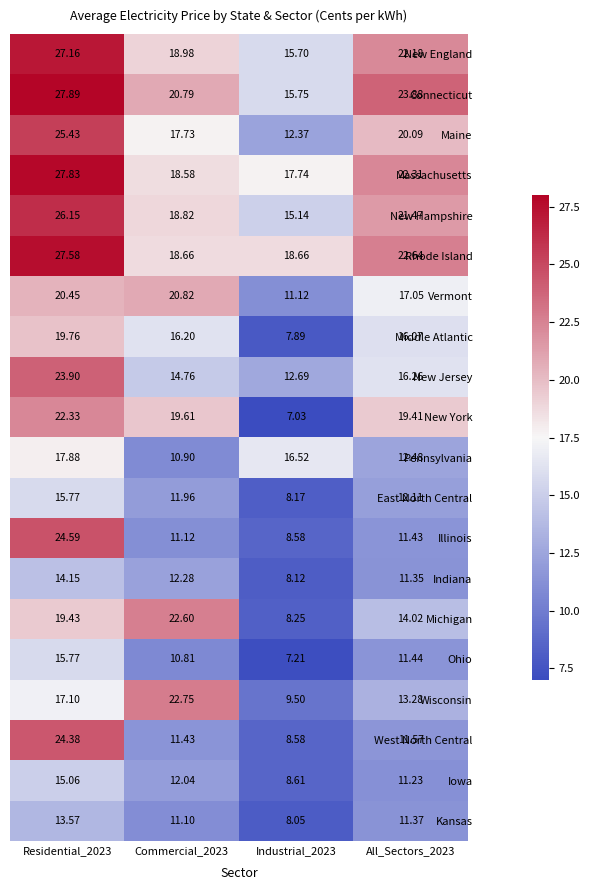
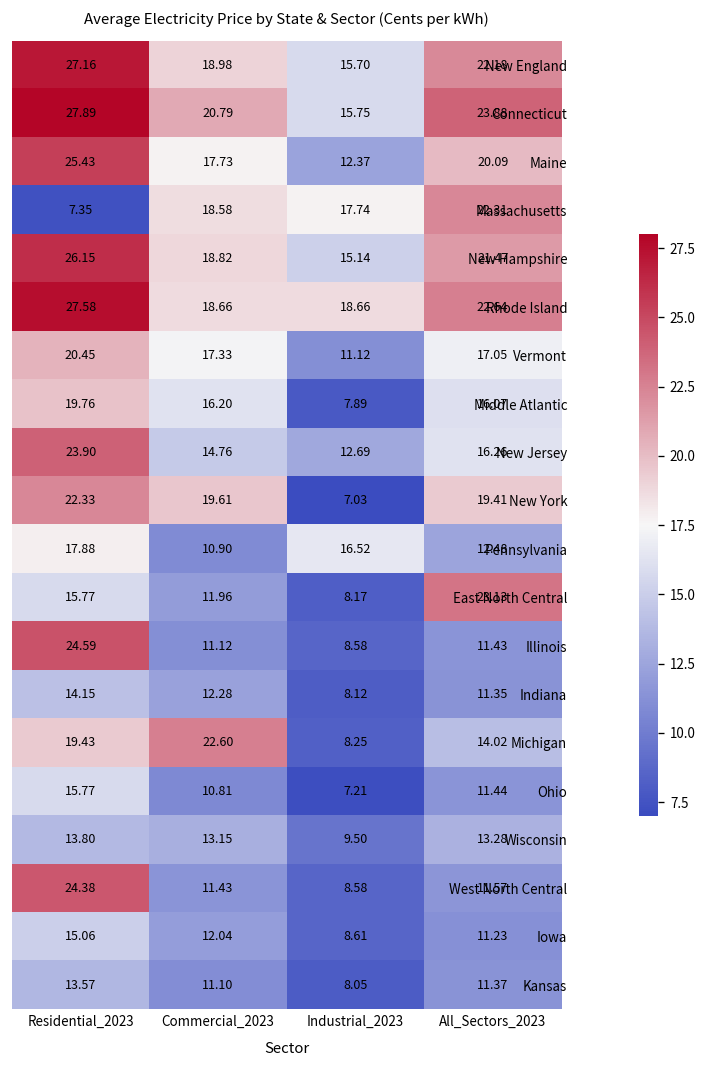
  {
    "New England": {
      "Residential_2023": 27.16,
      "Commercial_2023": 18.98,
      "Industrial_2023": 15.70,
      "All_Sectors_2023": 22.18
    },
    "Connecticut": {
      "Residential_2023": 27.89,
      "Commercial_2023": 20.79,
      "Industrial_2023": 15.75,
      "All_Sectors_2023": 23.88
    },
    "Maine": {
      "Residential_2023": 25.43,
      "Commercial_2023": 17.73,
      "Industrial_2023": 12.37,
      "All_Sectors_2023": 20.09
    },
    "Massachusetts": {
-     "Residential_2023": 27.83,
+     "Residential_2023": 7.35,
      "Commercial_2023": 18.58,
      "Industrial_2023": 17.74,
      "All_Sectors_2023": 22.31
    },
    "New Hampshire": {
      "Residential_2023": 26.15,
      "Commercial_2023": 18.82,
      "Industrial_2023": 15.14,
      "All_Sectors_2023": 21.47
    },
    "Rhode Island": {
      "Residential_2023": 27.58,
      "Commercial_2023": 18.66,
      "Industrial_2023": 18.66,
      "All_Sectors_2023": 22.64
    },
    "Vermont": {
      "Residential_2023": 20.45,
-     "Commercial_2023": 20.82,
+     "Commercial_2023": 17.33,
      "Industrial_2023": 11.12,
      "All_Sectors_2023": 17.05
    },
    "Middle Atlantic": {
      "Residential_2023": 19.76,
      "Commercial_2023": 16.20,
      "Industrial_2023": 7.89,
      "All_Sectors_2023": 16.07
    },
    "New Jersey": {
      "Residential_2023": 23.90,
      "Commercial_2023": 14.76,
      "Industrial_2023": 12.69,
      "All_Sectors_2023": 16.26
    },
    "New York": {
      "Residential_2023": 22.33,
      "Commercial_2023": 19.61,
      "Industrial_2023": 7.03,
      "All_Sectors_2023": 19.41
    },
    "Pennsylvania": {
      "Residential_2023": 17.88,
      "Commercial_2023": 10.90,
      "Industrial_2023": 16.52,
      "All_Sectors_2023": 12.48
    },
    "East North Central": {
      "Residential_2023": 15.77,
      "Commercial_2023": 11.96,
      "Industrial_2023": 8.17,
-     "All_Sectors_2023": 12.11
+     "All_Sectors_2023": 23.13
    },
    "Illinois": {
      "Residential_2023": 24.59,
      "Commercial_2023": 11.12,
      "Industrial_2023": 8.58,
      "All_Sectors_2023": 11.43
    },
    "Indiana": {
      "Residential_2023": 14.15,
      "Commercial_2023": 12.28,
      "Industrial_2023": 8.12,
      "All_Sectors_2023": 11.35
    },
    "Michigan": {
      "Residential_2023": 19.43,
      "Commercial_2023": 22.60,
      "Industrial_2023": 8.25,
      "All_Sectors_2023": 14.02
    },
    "Ohio": {
      "Residential_2023": 15.77,
      "Commercial_2023": 10.81,
      "Industrial_2023": 7.21,
      "All_Sectors_2023": 11.44
    },
    "Wisconsin": {
-     "Residential_2023": 17.10,
-     "Commercial_2023": 22.75,
+     "Residential_2023": 13.80,
+     "Commercial_2023": 13.15,
      "Industrial_2023": 9.50,
      "All_Sectors_2023": 13.28
    },
    "West North Central": {
      "Residential_2023": 24.38,
      "Commercial_2023": 11.43,
      "Industrial_2023": 8.58,
      "All_Sectors_2023": 11.57
    },
    "Iowa": {
      "Residential_2023": 15.06,
      "Commercial_2023": 12.04,
      "Industrial_2023": 8.61,
      "All_Sectors_2023": 11.23
    },
    "Kansas": {
      "Residential_2023": 13.57,
      "Commercial_2023": 11.10,
      "Industrial_2023": 8.05,
      "All_Sectors_2023": 11.37
    }
  }
